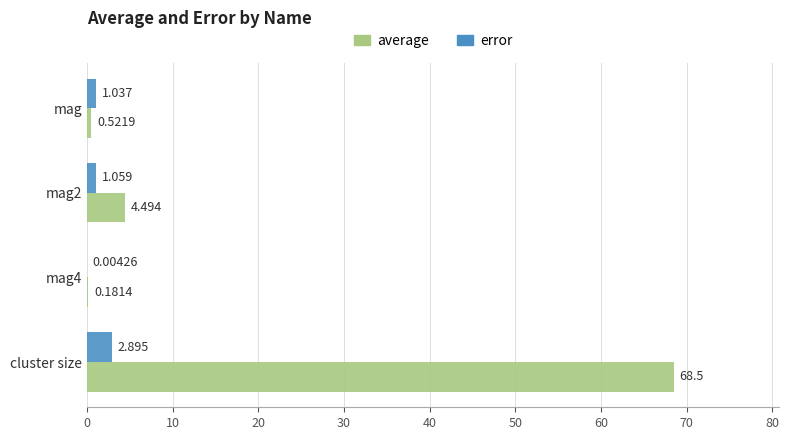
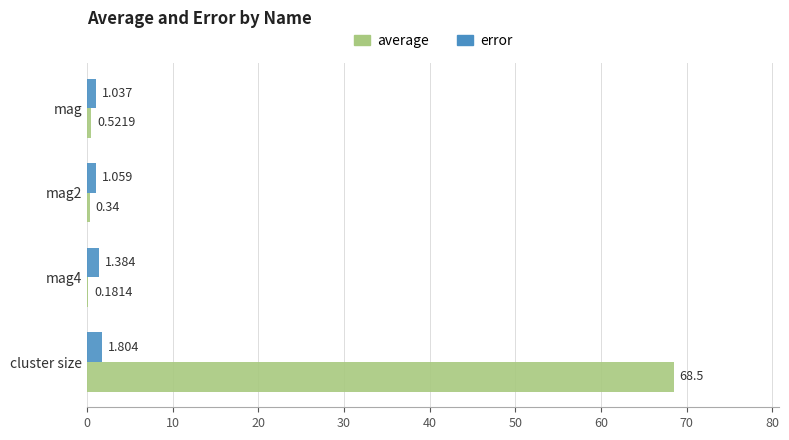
  {
    "average": {
      "mag": 0.5219,
-     "mag2": 4.494,
+     "mag2": 0.34,
      "mag4": 0.1814,
      "cluster size": 68.5
    },
    "error": {
      "mag": 1.037,
      "mag2": 1.059,
-     "mag4": 0.00426,
-     "cluster size": 2.895
+     "mag4": 1.384,
+     "cluster size": 1.804
    }
  }
